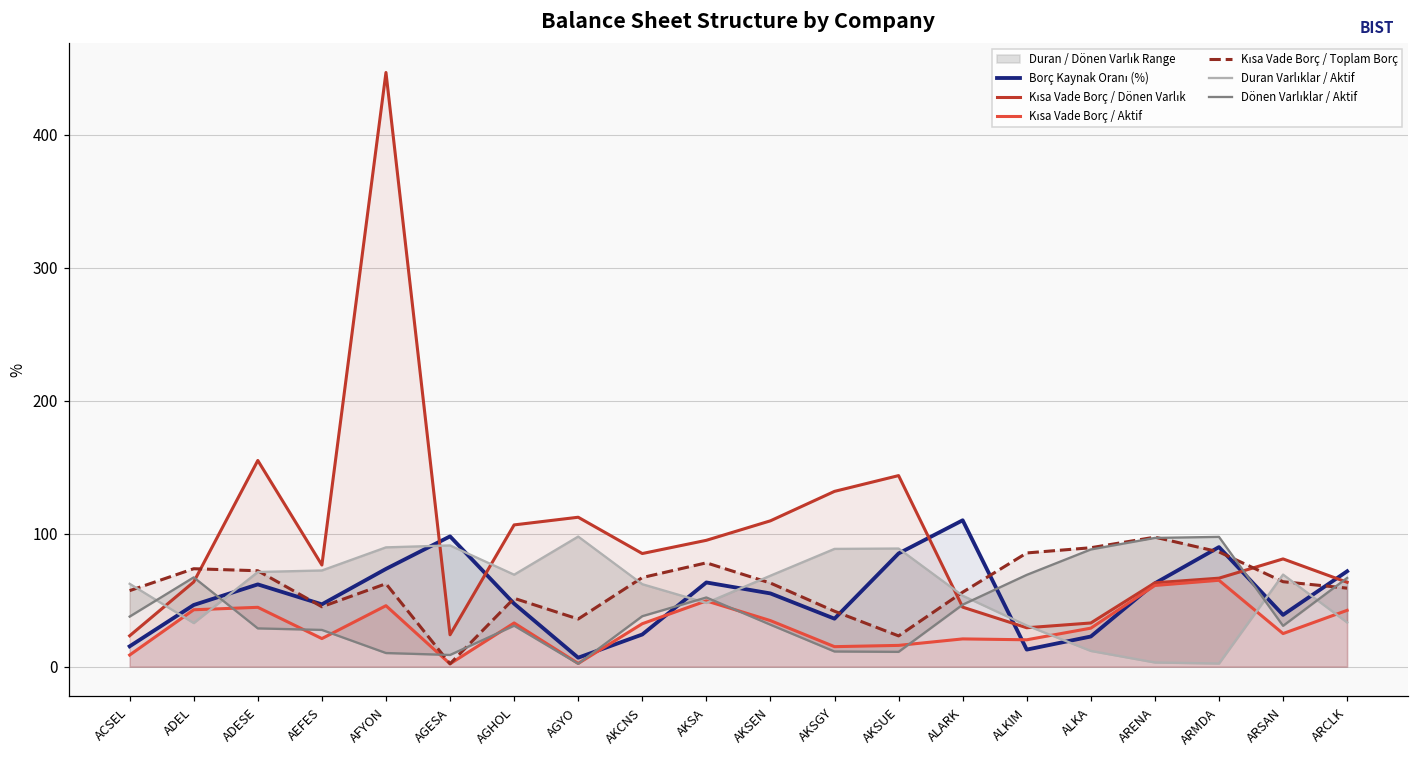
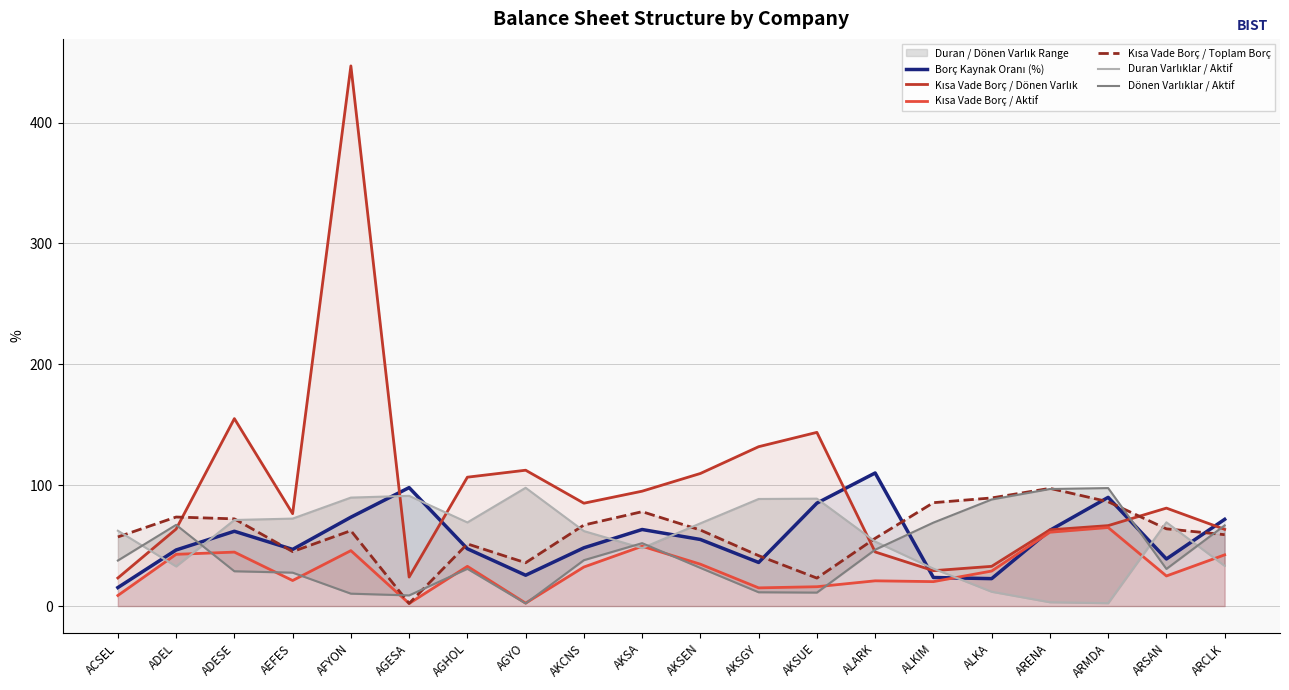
  {
    "Borç Kaynak Oranı (%)": {
      "ACSEL": 15,
      "ADEL": 46,
      "ADESE": 62,
      "AFYON": 74,
      "AGESA": 98,
      "AGHOL": 47,
-     "AGYO": 7,
-     "AKCNS": 24,
+     "AGYO": 26,
+     "AKCNS": 48,
      "AKSA": 63,
      "AKSEN": 55,
      "AKSGY": 36,
      "AKSUE": 85,
      "ALARK": 110,
-     "ALKIM": 13,
+     "ALKIM": 24,
      "ALKA": 23,
      "ARMDA": 90,
      "ARSAN": 39,
      "ARCLK": 72
    },
    "Dönen Varlıklar / Aktif": {
      "ACSEL": 38,
      "ADESE": 29,
      "AEFES": 28,
      "AFYON": 10,
      "AGESA": 9,
      "AKCNS": 38,
      "AKSEN": 32,
      "AKSGY": 11,
      "AKSUE": 11,
      "ARSAN": 31
    }
  }
